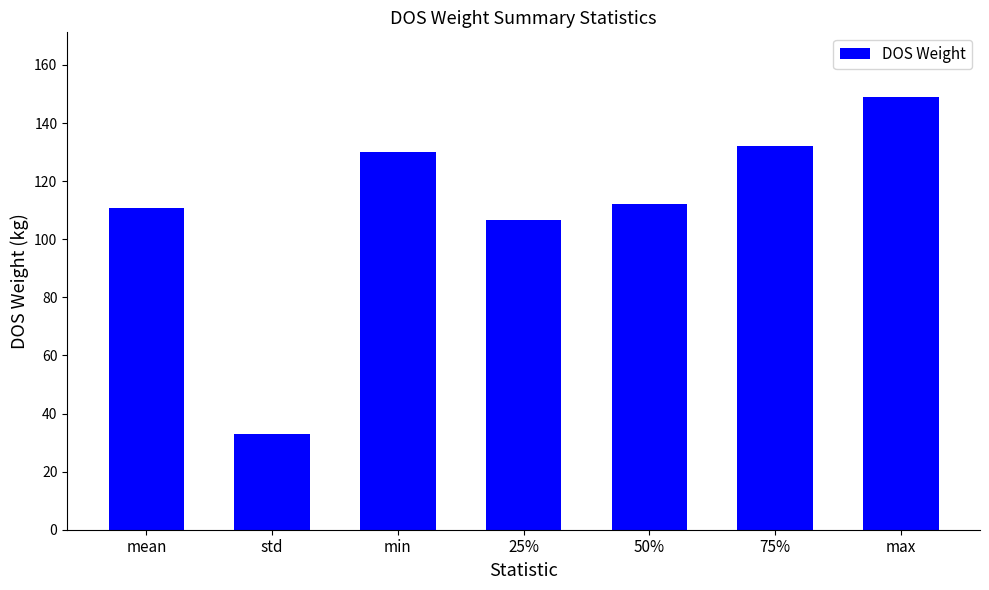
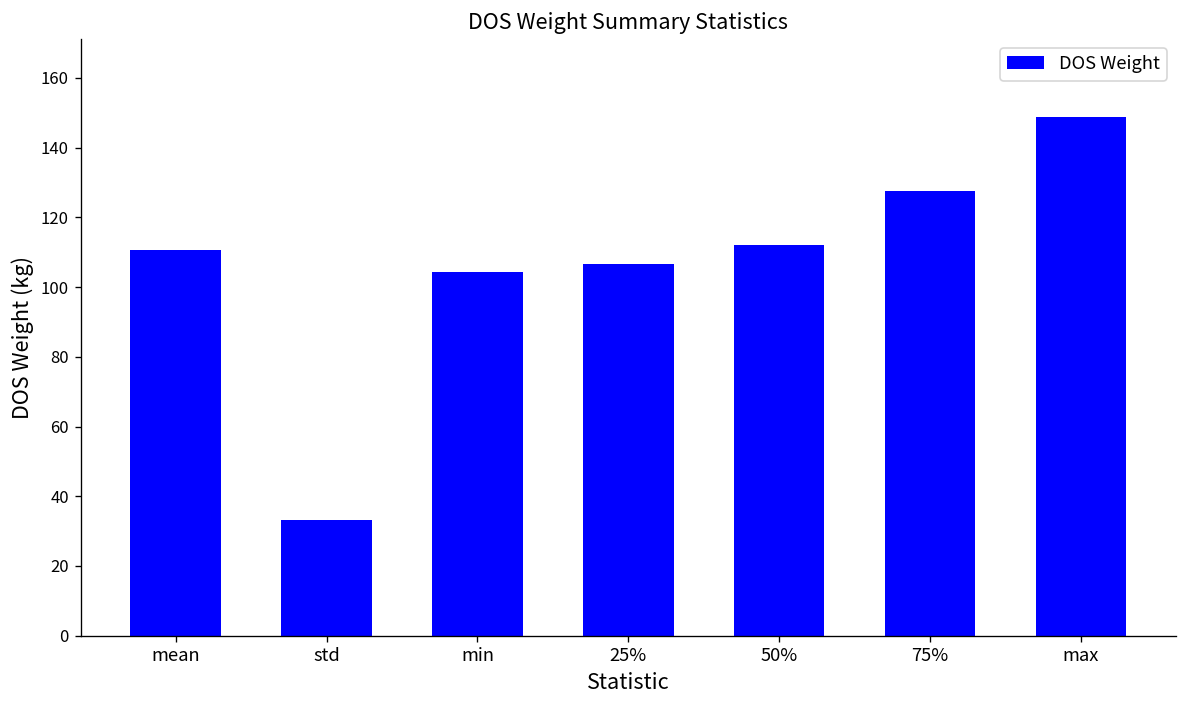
  {
    "mean": 111,
    "std": 33,
-   "min": 130,
+   "min": 104,
    "25%": 107,
    "50%": 112,
-   "75%": 132,
+   "75%": 128,
    "max": 149
  }
